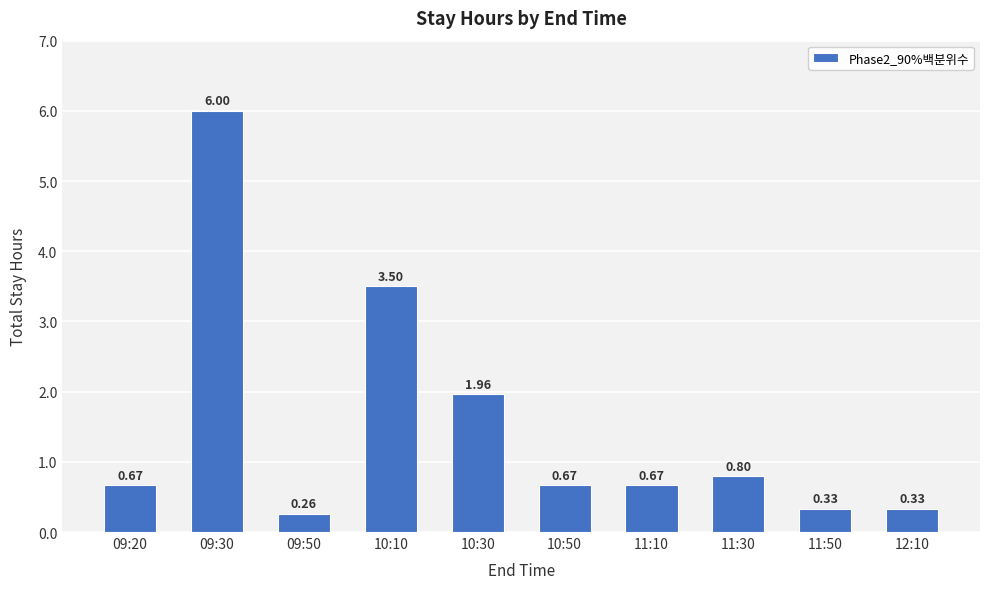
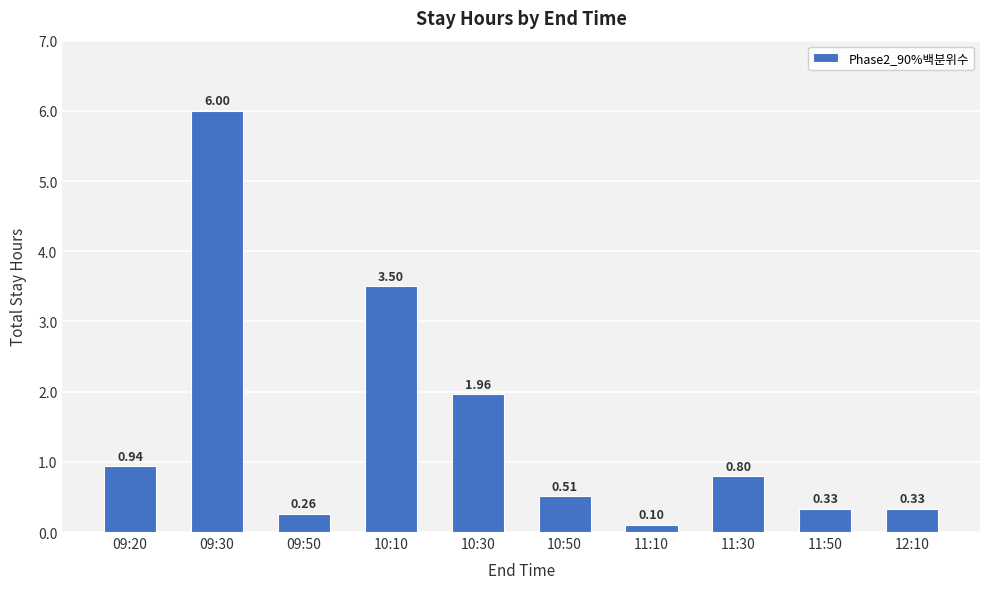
  {
-   "09:20": 0.67,
+   "09:20": 0.94,
    "09:30": 6.00,
    "09:50": 0.26,
    "10:10": 3.50,
    "10:30": 1.96,
-   "10:50": 0.67,
-   "11:10": 0.67,
+   "10:50": 0.51,
+   "11:10": 0.10,
    "11:30": 0.80,
    "11:50": 0.33,
    "12:10": 0.33
  }
